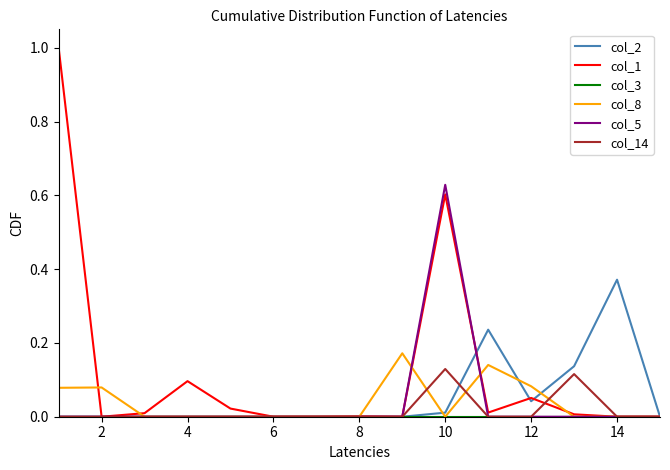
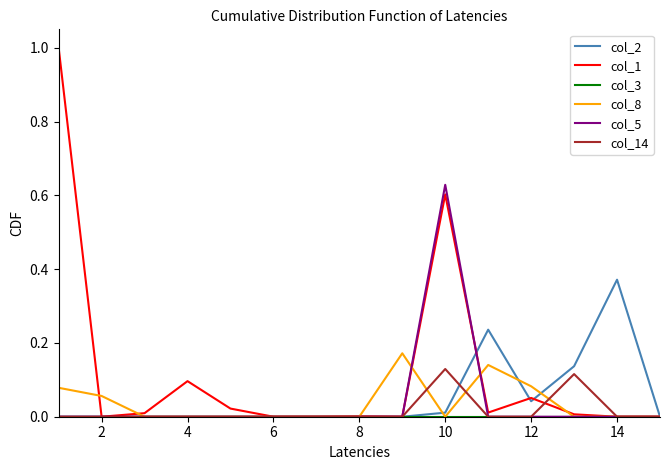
  {
    "col_2": {
      "10": 0.01,
      "12": 0.04,
      "14": 0.37
    },
    "col_1": {
      "4": 0.10,
      "10": 0.60,
      "12": 0.05
    },
    "col_8": {
-     "2": 0.08,
+     "2": 0.06,
      "12": 0.08
    },
    "col_5": {
      "10": 0.63
    },
    "col_14": {
      "10": 0.13
    }
  }
